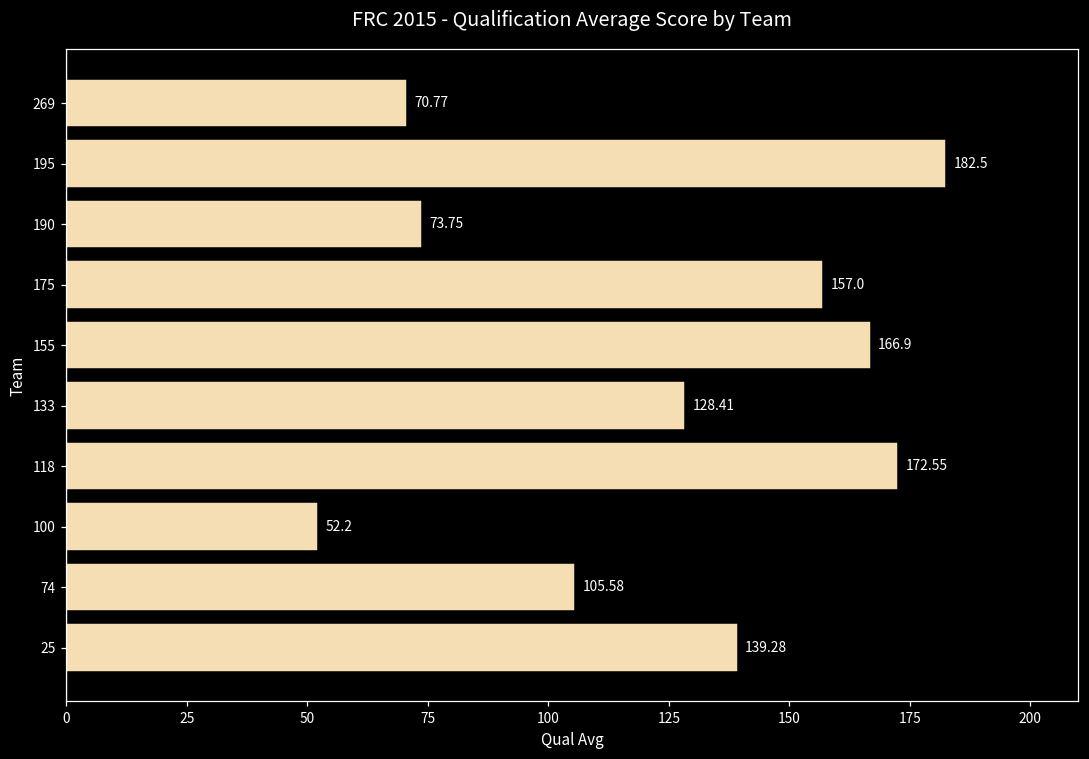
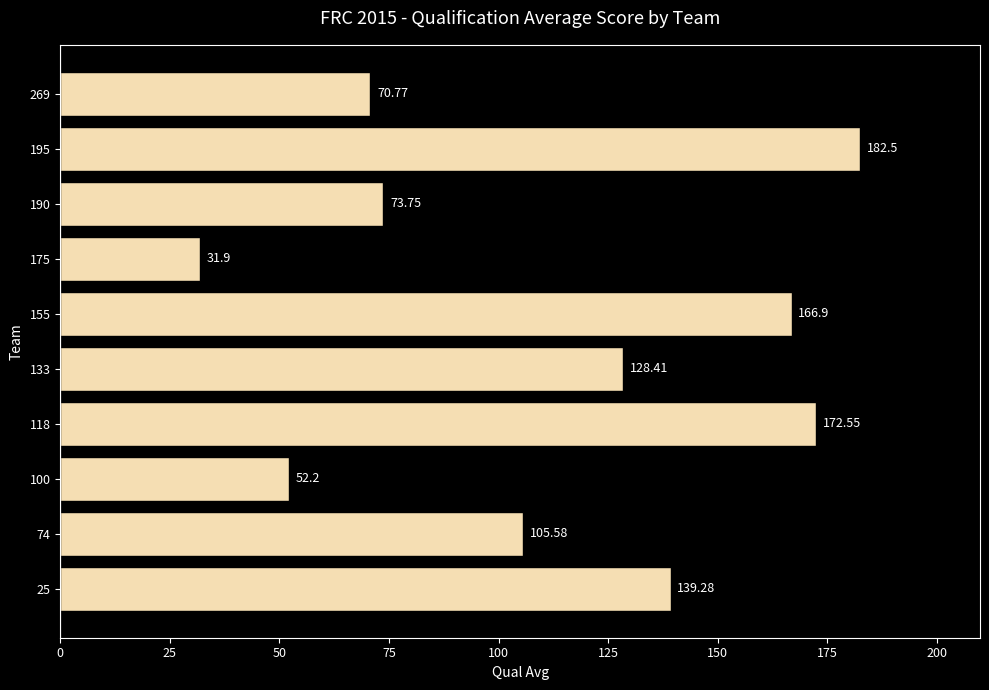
  {
    "269": 70.77,
    "195": 182.5,
    "190": 73.75,
-   "175": 157.0,
+   "175": 31.9,
    "155": 166.9,
    "133": 128.41,
    "118": 172.55,
    "100": 52.2,
    "74": 105.58,
    "25": 139.28
  }
